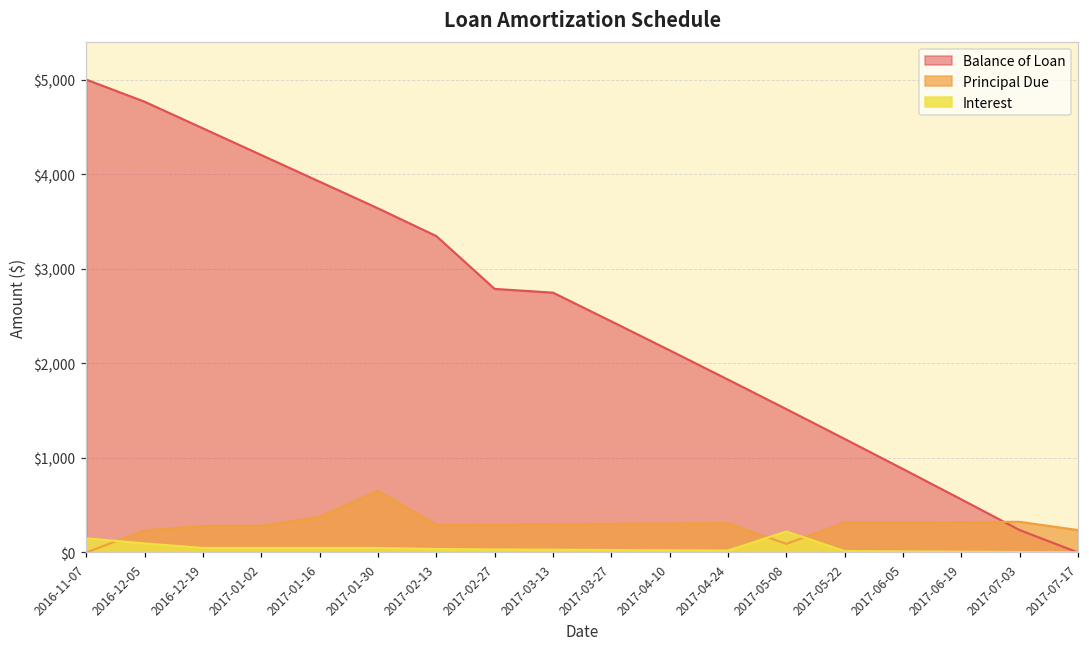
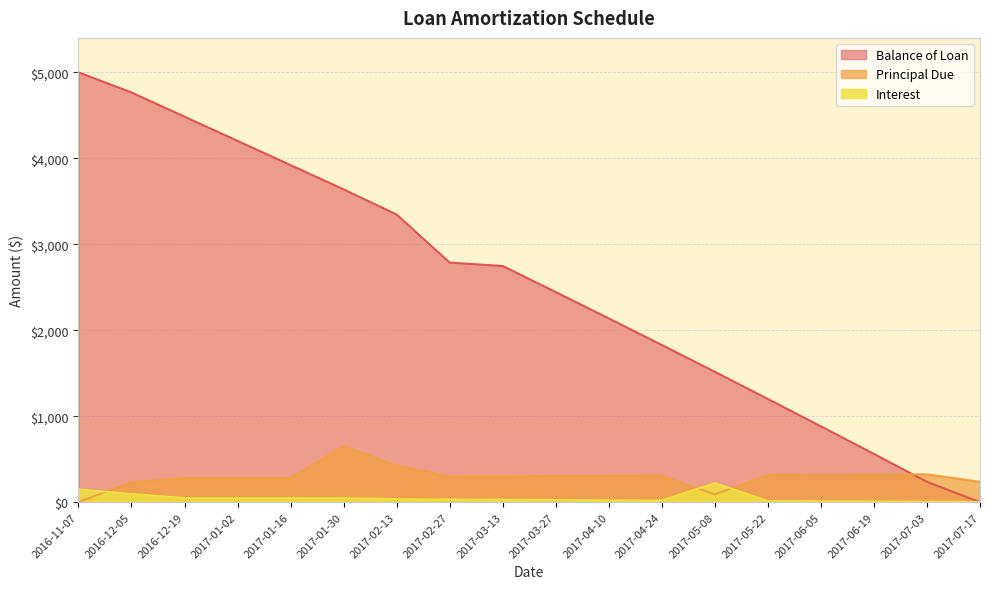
  {
    "Balance of Loan": {
      "2016-11-07": "$5,000",
      "2016-12-05": "$4,800",
      "2016-12-19": "$4,500",
      "2017-01-02": "$4,200",
      "2017-01-16": "$3,900",
      "2017-01-30": "$3,600",
      "2017-02-13": "$3,300",
      "2017-02-27": "$2,800",
      "2017-03-13": "$2,700",
      "2017-03-27": "$2,400",
      "2017-04-10": "$2,100",
      "2017-04-24": "$1,800",
      "2017-05-08": "$1,500",
      "2017-05-22": "$1,200",
      "2017-06-05": "$900",
      "2017-06-19": "$600",
      "2017-07-03": "$200"
    },
    "Principal Due": {
      "2016-11-07": "$0",
      "2016-12-05": "$200",
      "2016-12-19": "$300",
      "2017-01-02": "$300",
-     "2017-01-16": "$400",
+     "2017-01-16": "$300",
      "2017-01-30": "$700",
-     "2017-02-13": "$300",
+     "2017-02-13": "$400",
      "2017-02-27": "$300",
      "2017-03-13": "$300",
      "2017-03-27": "$300",
      "2017-04-10": "$300",
      "2017-04-24": "$300",
      "2017-05-08": "$100",
      "2017-05-22": "$300",
      "2017-06-05": "$300",
      "2017-06-19": "$300",
      "2017-07-03": "$300",
      "2017-07-17": "$200"
    },
    "Interest": {
      "2016-11-07": "$200",
      "2016-12-05": "$100",
      "2016-12-19": "$0",
      "2017-01-02": "$0",
      "2017-01-16": "$0",
      "2017-01-30": "$0",
      "2017-02-13": "$0",
      "2017-02-27": "$0",
      "2017-03-13": "$0",
      "2017-03-27": "$0",
      "2017-04-10": "$0",
      "2017-04-24": "$0",
      "2017-05-08": "$200",
      "2017-05-22": "$0",
      "2017-06-05": "$0",
      "2017-06-19": "$0",
      "2017-07-03": "$0"
    }
  }
